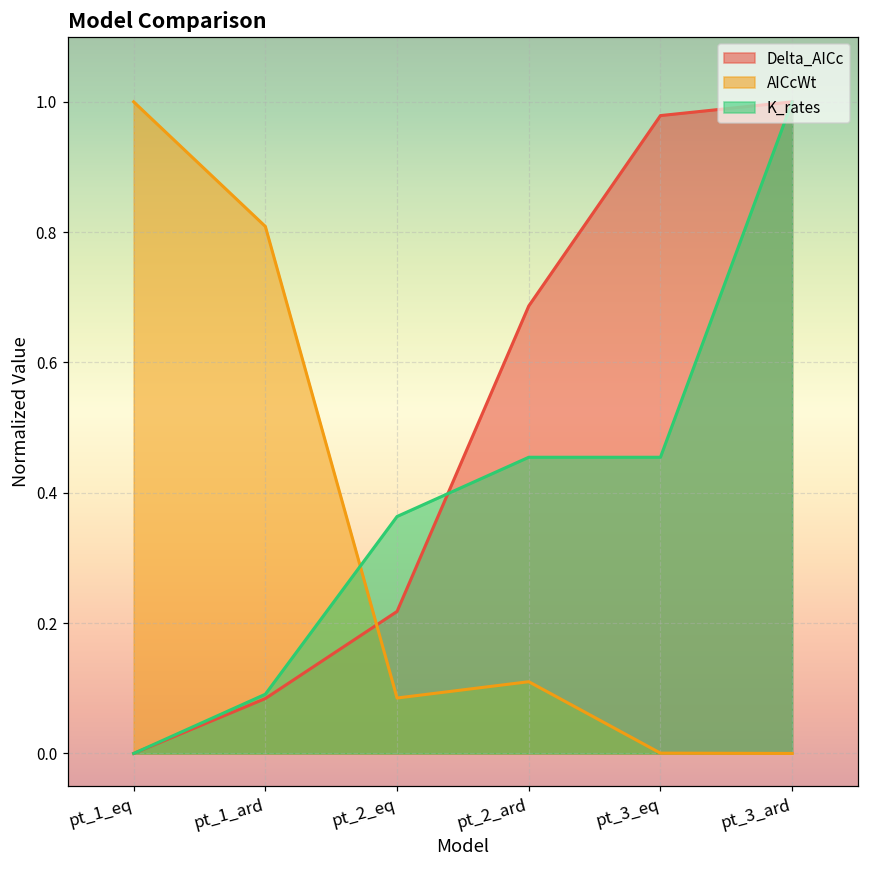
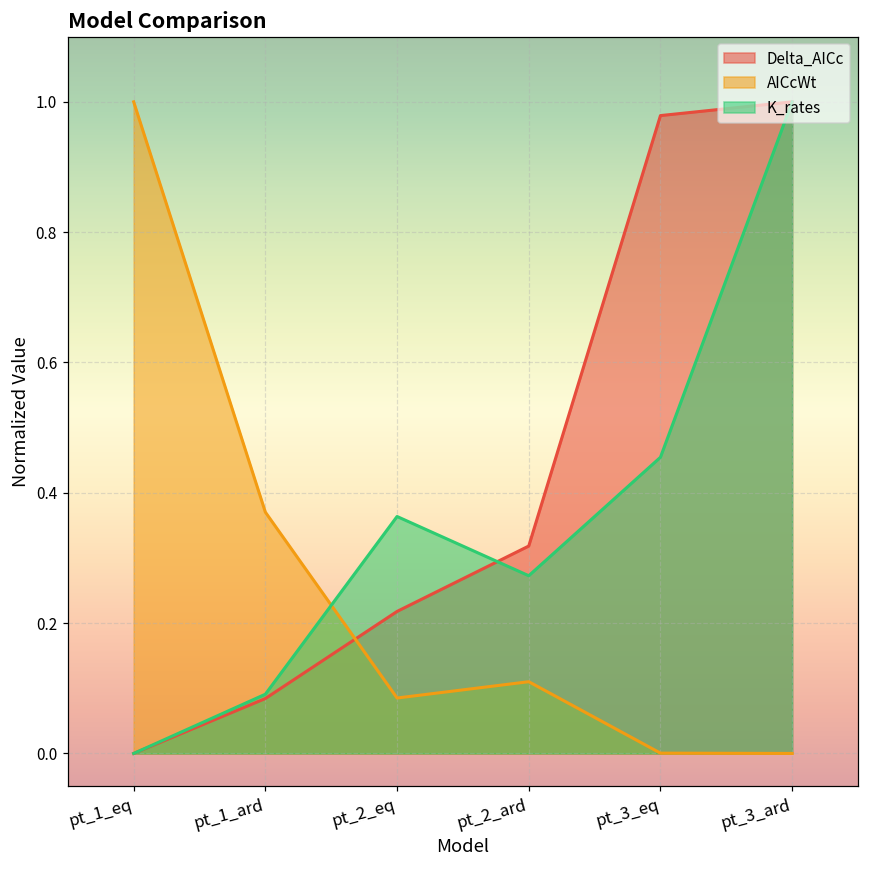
  {
    "Delta_AICc": {
      "pt_1_ard": 0.08,
      "pt_2_eq": 0.22,
-     "pt_2_ard": 0.69,
+     "pt_2_ard": 0.32,
      "pt_3_eq": 0.98
    },
    "AICcWt": {
      "pt_1_eq": 1.00,
-     "pt_1_ard": 0.81,
+     "pt_1_ard": 0.37,
      "pt_2_eq": 0.09,
      "pt_2_ard": 0.11,
      "pt_3_eq": 0.00,
      "pt_3_ard": 0.00
    },
    "K_rates": {
      "pt_1_ard": 0.09,
      "pt_2_eq": 0.36,
-     "pt_2_ard": 0.45,
+     "pt_2_ard": 0.27,
      "pt_3_eq": 0.45
    }
  }
